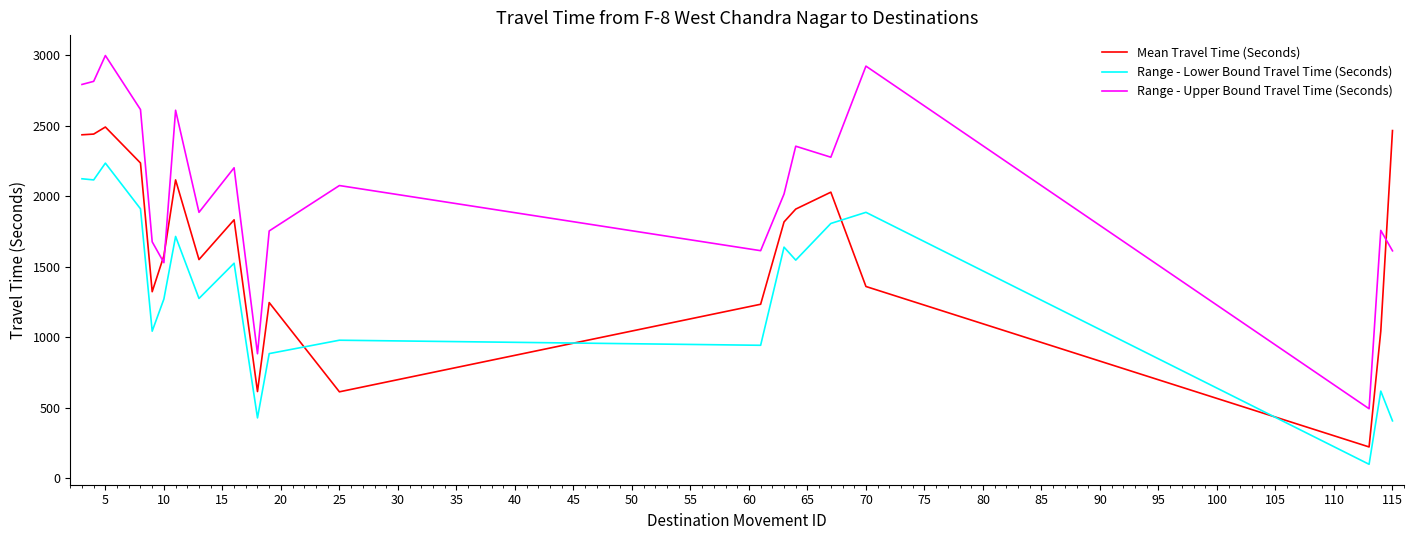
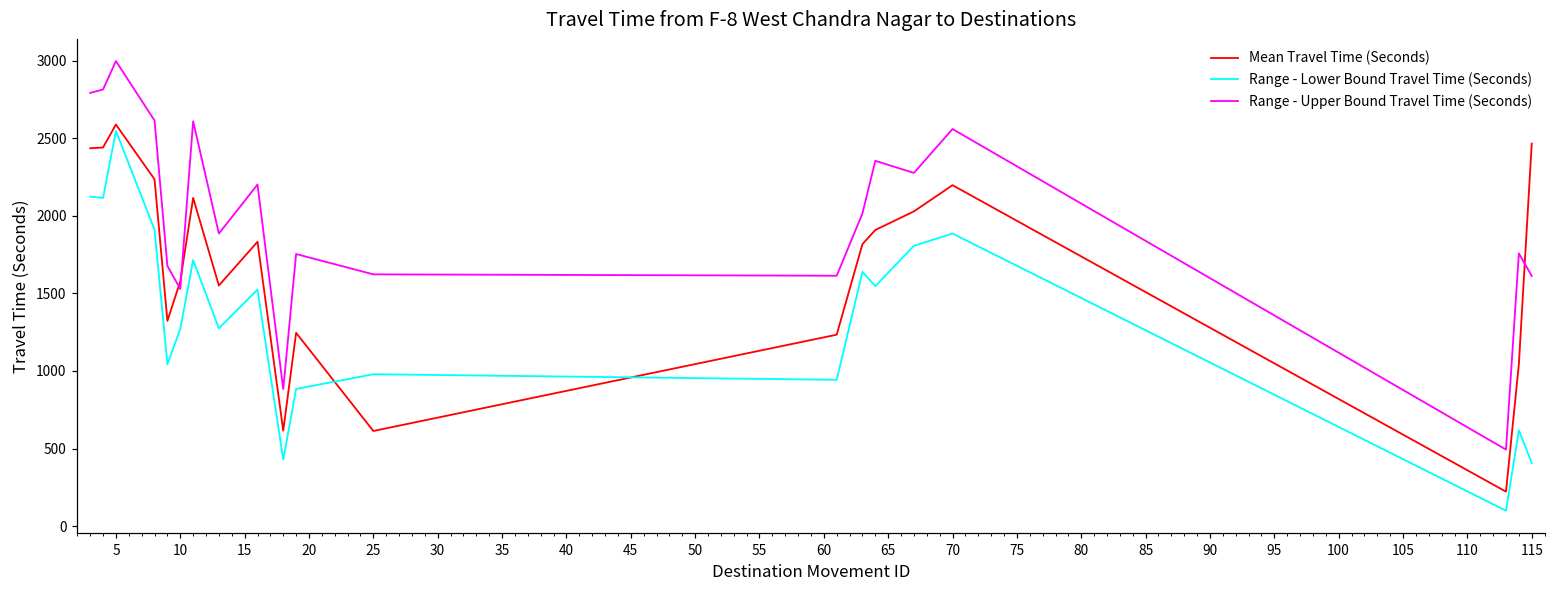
  {
    "Mean Travel Time (Seconds)": {
-     "5": 2490,
+     "5": 2590,
      "10": 1580,
      "25": 610,
-     "70": 1360,
+     "70": 2200,
      "115": 2470
    },
    "Range - Lower Bound Travel Time (Seconds)": {
-     "5": 2240,
+     "5": 2550,
      "10": 1270,
      "25": 980,
      "70": 1890,
      "115": 410
    },
    "Range - Upper Bound Travel Time (Seconds)": {
      "5": 3000,
      "10": 1530,
-     "25": 2080,
-     "70": 2920,
+     "25": 1620,
+     "70": 2560,
      "115": 1610
    }
  }
